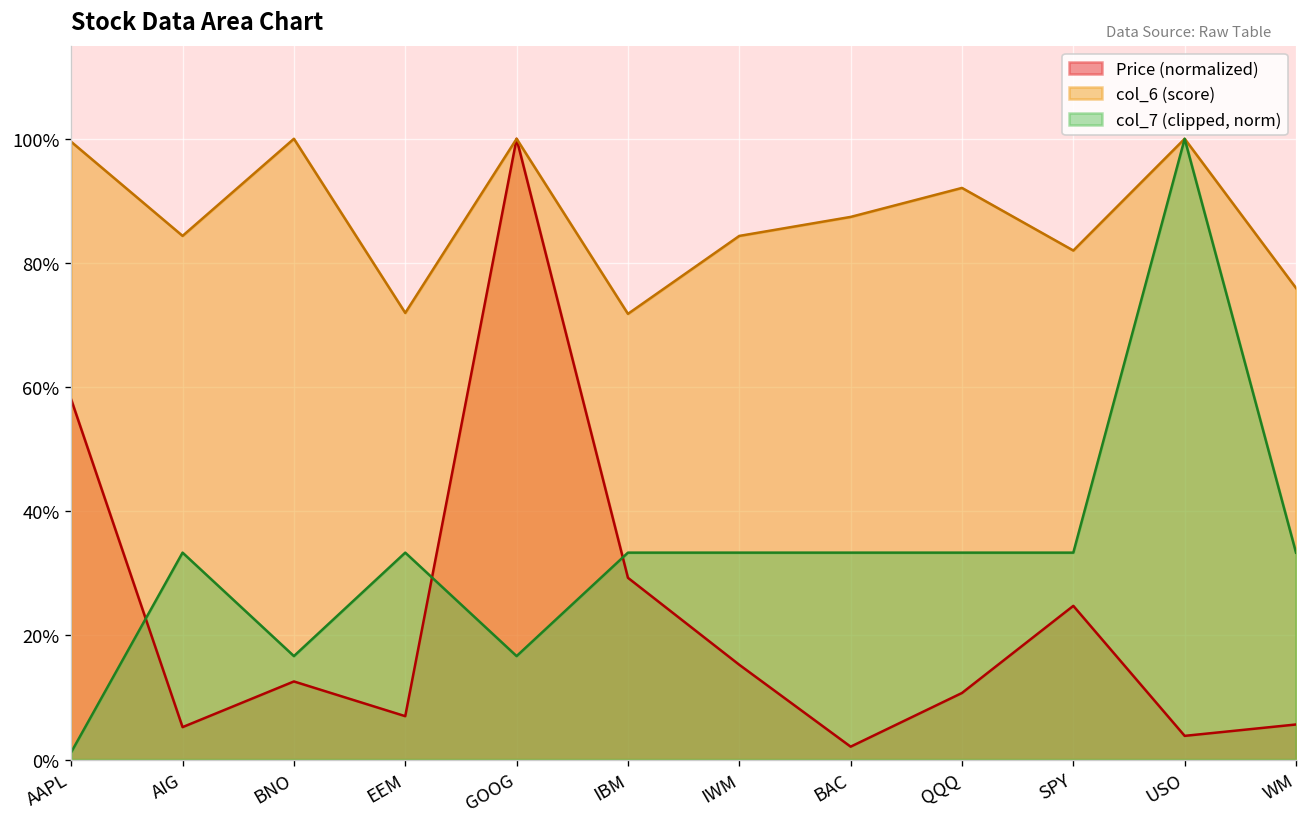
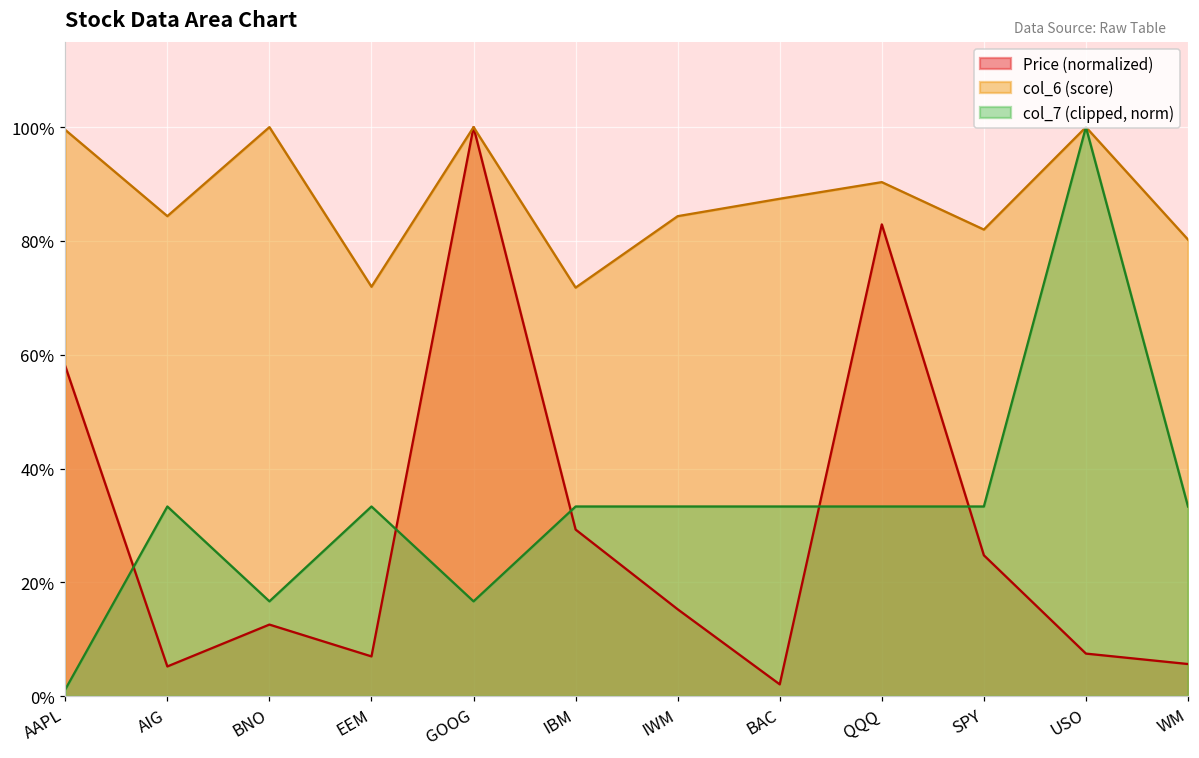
  {
    "Price (normalized)": {
      "AAPL": "58%",
      "AIG": "5%",
      "BNO": "13%",
      "EEM": "7%",
      "IBM": "29%",
      "IWM": "15%",
      "BAC": "2%",
-     "QQQ": "11%",
+     "QQQ": "83%",
      "SPY": "25%",
-     "USO": "4%",
+     "USO": "7%",
      "WM": "6%"
    },
    "col_6 (score)": {
      "AAPL": "100%",
      "AIG": "84%",
      "BNO": "100%",
      "EEM": "72%",
      "IBM": "72%",
      "IWM": "84%",
      "BAC": "87%",
-     "QQQ": "92%",
+     "QQQ": "90%",
      "SPY": "82%",
-     "WM": "76%"
+     "WM": "80%"
    },
    "col_7 (clipped, norm)": {
      "AAPL": "1%",
      "AIG": "33%",
      "BNO": "17%",
      "EEM": "33%",
      "GOOG": "17%",
      "IBM": "33%",
      "IWM": "33%",
      "BAC": "33%",
      "QQQ": "33%",
      "SPY": "33%",
      "WM": "33%"
    }
  }
